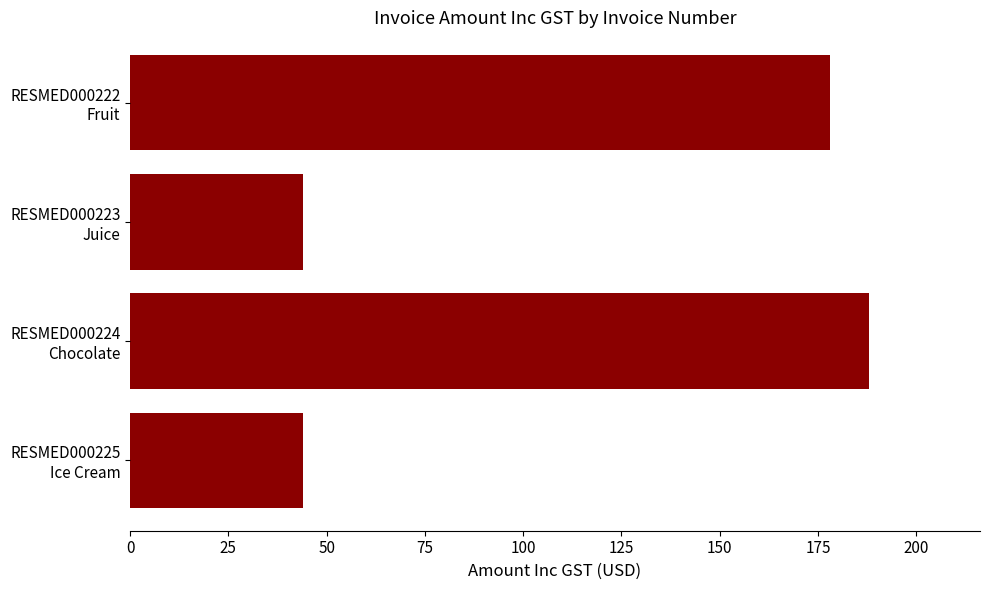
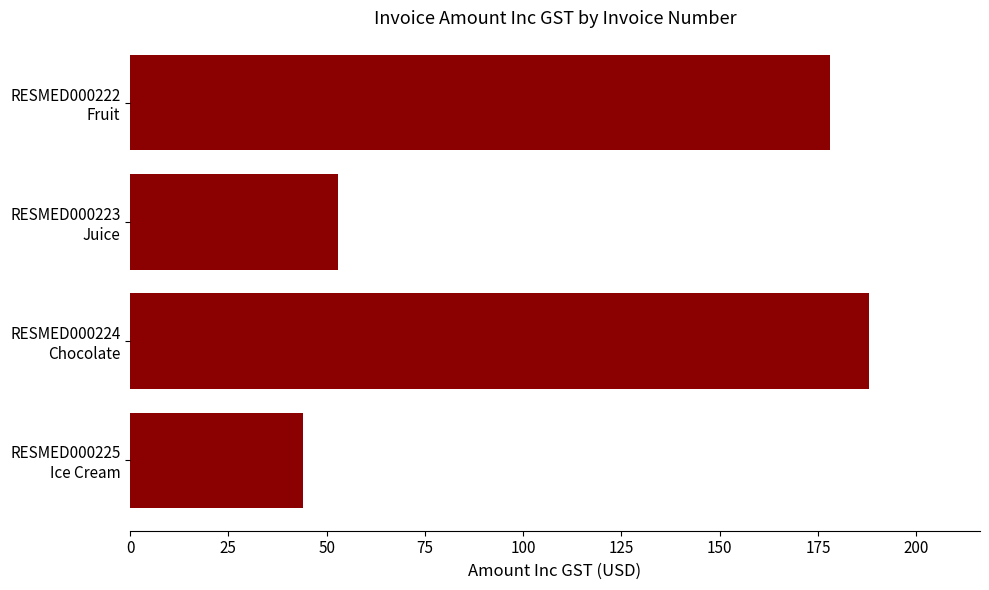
  {
    "RESMED000222 Fruit": 178,
-   "RESMED000223 Juice": 44,
+   "RESMED000223 Juice": 53,
    "RESMED000224 Chocolate": 188,
    "RESMED000225 Ice Cream": 44
  }
